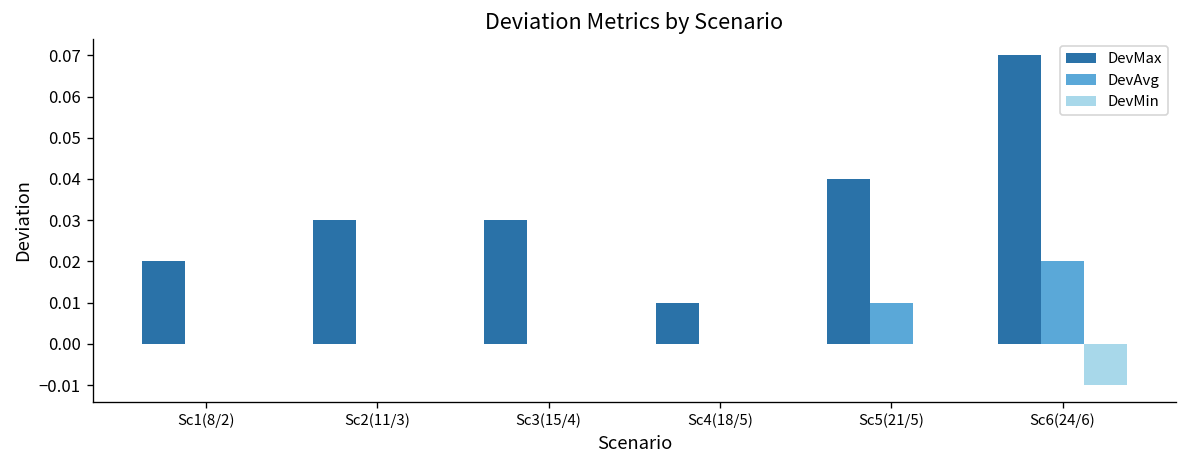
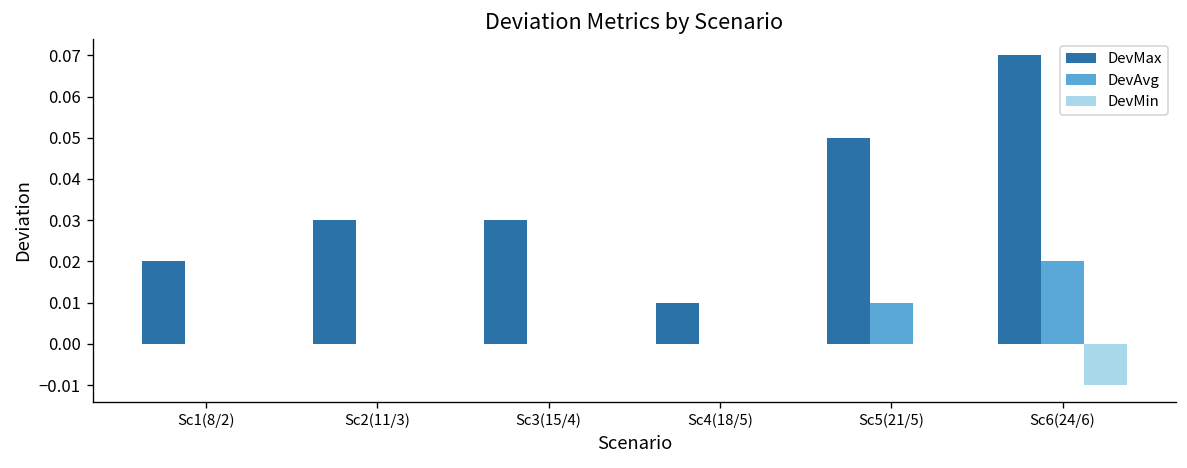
  {
    "DevMax": {
      "Sc1(8/2)": 0.02,
      "Sc2(11/3)": 0.03,
      "Sc3(15/4)": 0.03,
      "Sc4(18/5)": 0.01,
-     "Sc5(21/5)": 0.04,
+     "Sc5(21/5)": 0.05,
      "Sc6(24/6)": 0.07
    },
    "DevAvg": {
      "Sc1(8/2)": 0.00,
      "Sc2(11/3)": 0.00,
      "Sc3(15/4)": 0.00,
      "Sc4(18/5)": 0.00,
      "Sc5(21/5)": 0.01,
      "Sc6(24/6)": 0.02
    },
    "DevMin": {
      "Sc1(8/2)": 0.00,
      "Sc2(11/3)": 0.00,
      "Sc3(15/4)": 0.00,
      "Sc4(18/5)": 0.00,
      "Sc5(21/5)": 0.00,
      "Sc6(24/6)": -0.01
    }
  }
